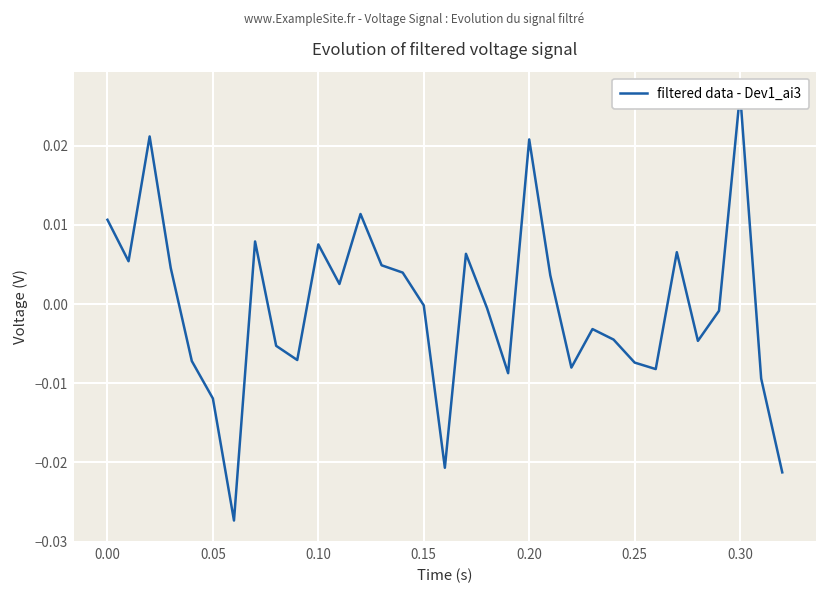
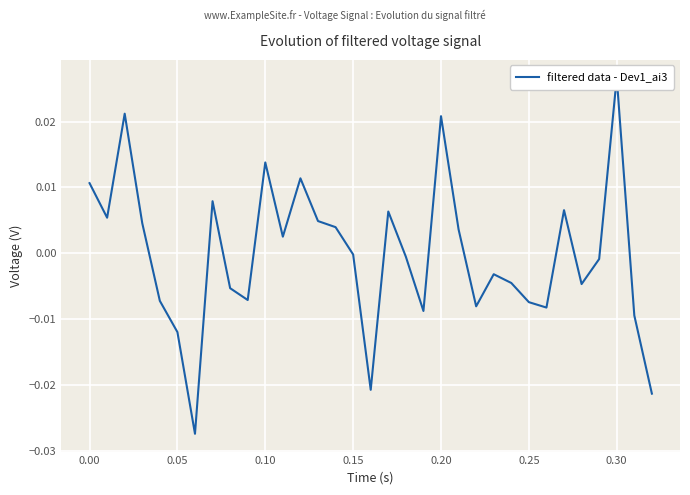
  {
    "0.00": 0.011,
    "0.05": -0.012,
-   "0.10": 0.008,
+   "0.10": 0.014,
    "0.15": 0.000,
    "0.20": 0.021,
    "0.25": -0.007
  }
